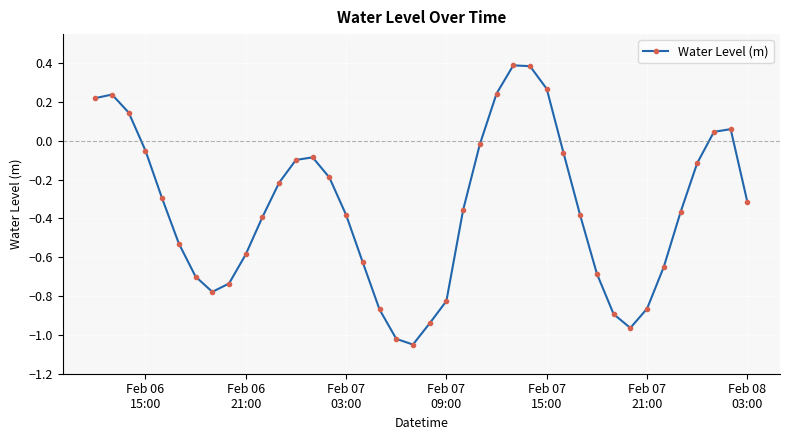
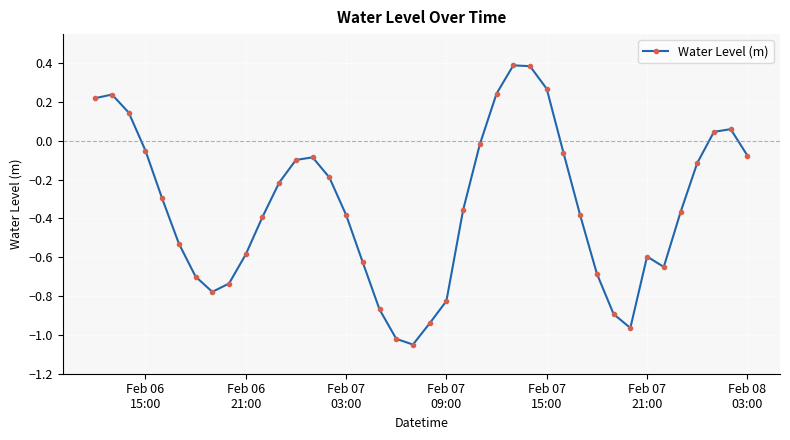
  {
    "Feb 06 15:00": -0.05,
    "Feb 06 21:00": -0.59,
    "Feb 07 03:00": -0.38,
    "Feb 07 09:00": -0.83,
    "Feb 07 15:00": 0.27,
-   "Feb 07 21:00": -0.86,
-   "Feb 08 03:00": -0.32
+   "Feb 07 21:00": -0.60,
+   "Feb 08 03:00": -0.08
  }
